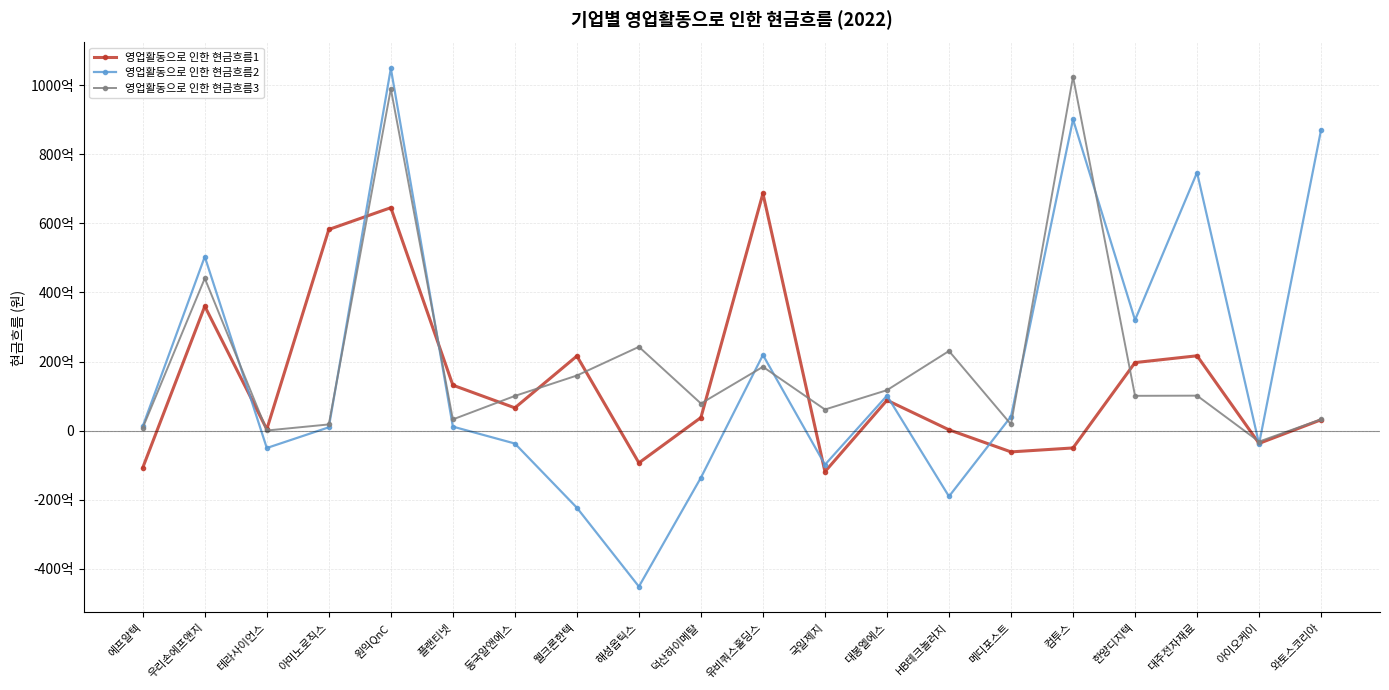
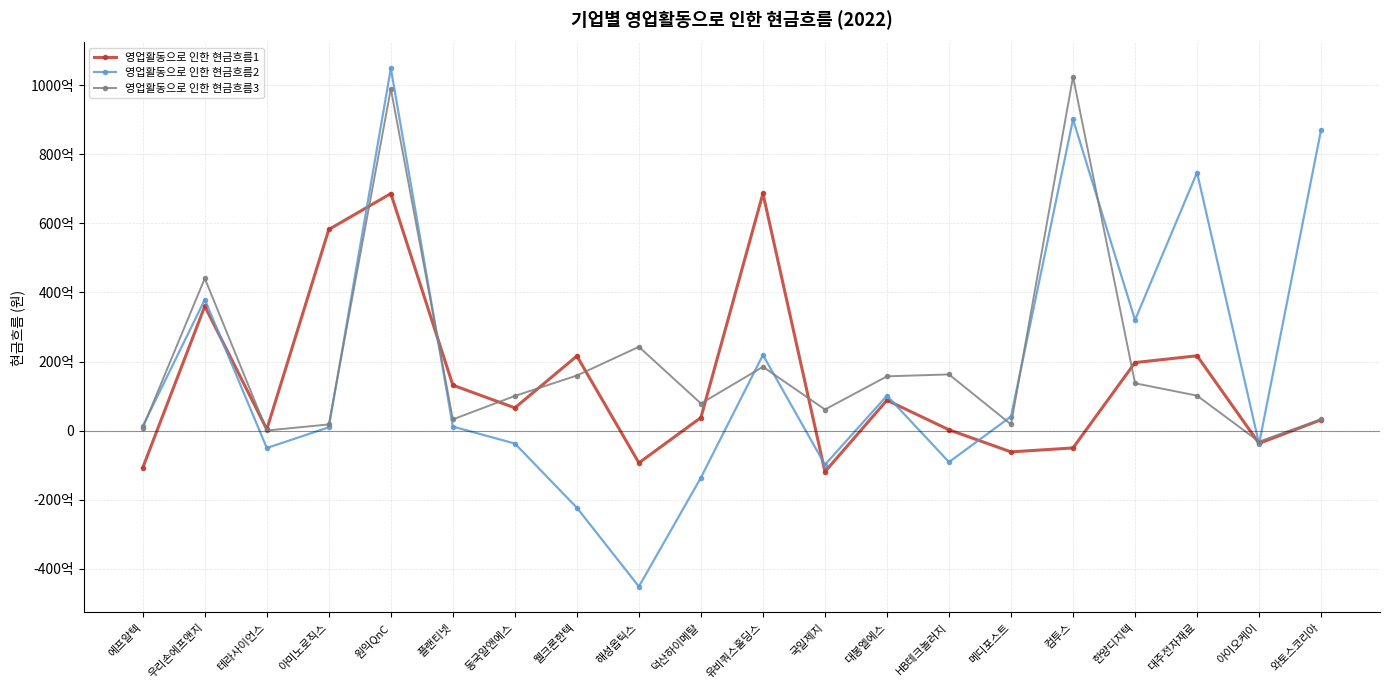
  {
    "영업활동으로 인한 현금흐름1": {
      "에프알텍": "-110억",
      "우리손에프앤지": "360억",
      "아미노로직스": "580억",
-     "원익QnC": "650억",
+     "원익QnC": "690억",
      "플랜티넷": "130억",
      "동국알앤에스": "70억",
      "웰크론한텍": "220억",
      "해성옵틱스": "-90억",
      "덕산하이메탈": "40억",
      "유비쿼스홀딩스": "690억",
      "국일제지": "-120억",
      "대봉엘에스": "90억",
      "HB테크놀러지": "0억",
      "메디포스트": "-60억",
      "컴투스": "-50억",
      "한양디지텍": "200억",
      "대주전자재료": "220억"
    },
    "영업활동으로 인한 현금흐름2": {
-     "우리손에프앤지": "500억",
+     "우리손에프앤지": "380억",
      "테라사이언스": "-50억",
      "아미노로직스": "10억",
      "원익QnC": "1050억",
      "플랜티넷": "10억",
      "동국알앤에스": "-40억",
      "웰크론한텍": "-220억",
      "해성옵틱스": "-450억",
      "덕산하이메탈": "-140억",
      "유비쿼스홀딩스": "220억",
      "국일제지": "-100억",
      "대봉엘에스": "100억",
-     "HB테크놀러지": "-190억",
+     "HB테크놀러지": "-90억",
      "메디포스트": "40억",
      "컴투스": "900억",
      "한양디지텍": "320억",
      "대주전자재료": "750억",
      "와토스코리아": "870억"
    },
    "영업활동으로 인한 현금흐름3": {
      "우리손에프앤지": "440억",
      "아미노로직스": "20억",
      "원익QnC": "990억",
      "플랜티넷": "30억",
      "동국알앤에스": "100억",
      "웰크론한텍": "160억",
      "해성옵틱스": "240억",
      "덕산하이메탈": "80억",
      "유비쿼스홀딩스": "180억",
      "국일제지": "60억",
-     "대봉엘에스": "120억",
-     "HB테크놀러지": "230억",
+     "대봉엘에스": "160억",
+     "HB테크놀러지": "160억",
      "메디포스트": "20억",
      "컴투스": "1030억",
-     "한양디지텍": "100억",
+     "한양디지텍": "140억",
      "대주전자재료": "100억"
    }
  }
